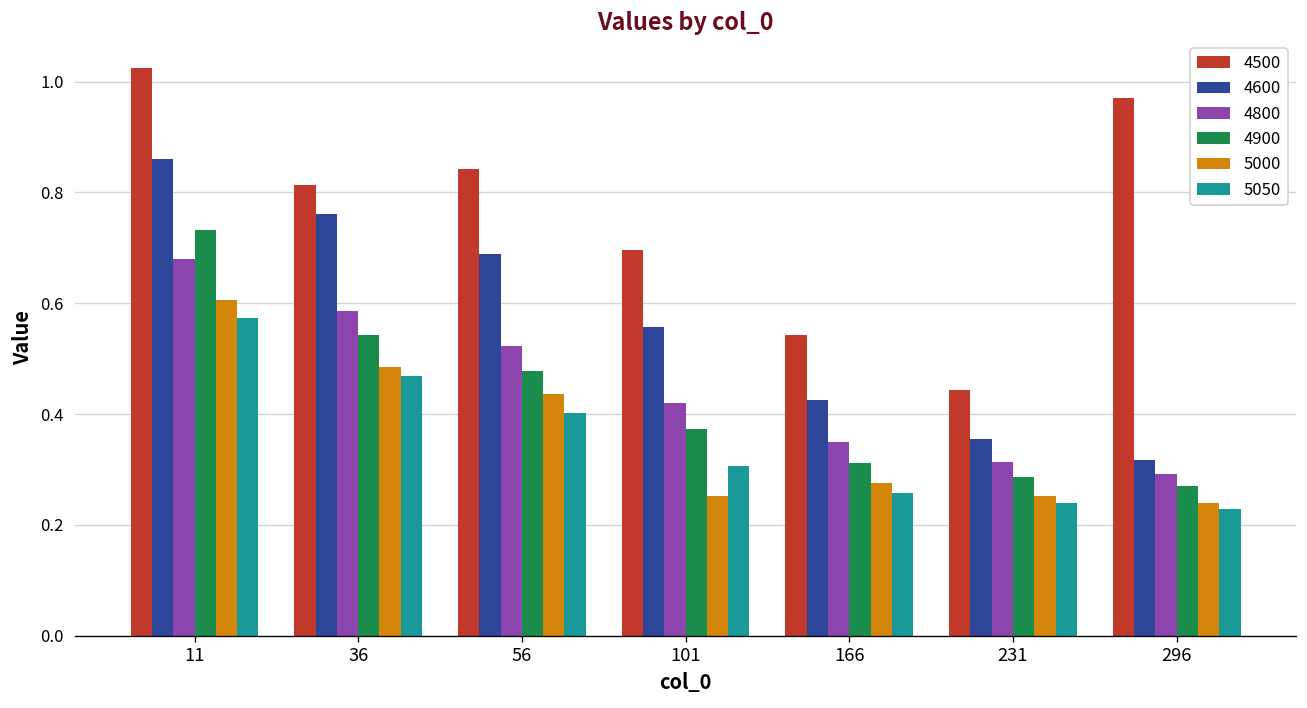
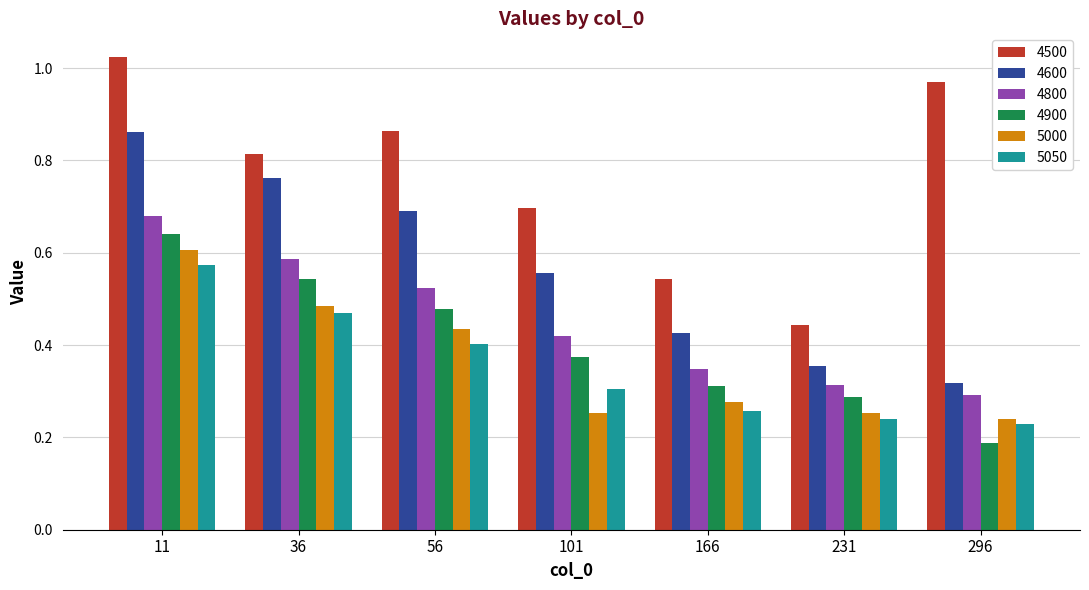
  {
    "4500": {
      "11": 1.02,
      "36": 0.81,
-     "56": 0.84,
+     "56": 0.86,
      "101": 0.70,
      "166": 0.54,
      "231": 0.44,
      "296": 0.97
    },
    "4600": {
      "11": 0.86,
      "36": 0.76,
      "56": 0.69,
      "101": 0.56,
      "166": 0.43,
      "231": 0.35,
      "296": 0.32
    },
    "4800": {
      "11": 0.68,
      "36": 0.59,
      "56": 0.52,
      "101": 0.42,
      "166": 0.35,
      "231": 0.31,
      "296": 0.29
    },
    "4900": {
-     "11": 0.73,
+     "11": 0.64,
      "36": 0.54,
      "56": 0.48,
      "101": 0.37,
      "166": 0.31,
      "231": 0.29,
-     "296": 0.27
+     "296": 0.19
    },
    "5000": {
      "11": 0.61,
      "36": 0.48,
      "56": 0.44,
      "101": 0.25,
      "166": 0.28,
      "231": 0.25,
      "296": 0.24
    },
    "5050": {
      "11": 0.57,
      "36": 0.47,
      "56": 0.40,
      "101": 0.31,
      "166": 0.26,
      "231": 0.24,
      "296": 0.23
    }
  }
